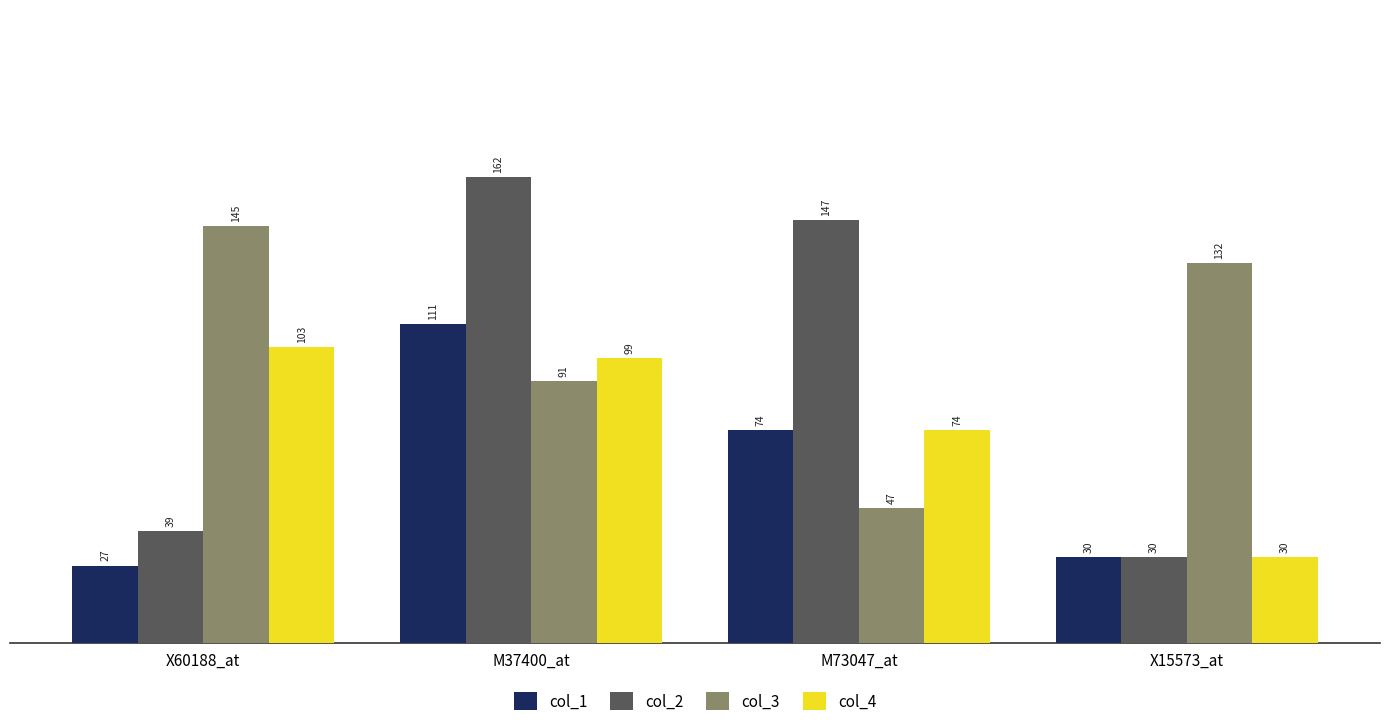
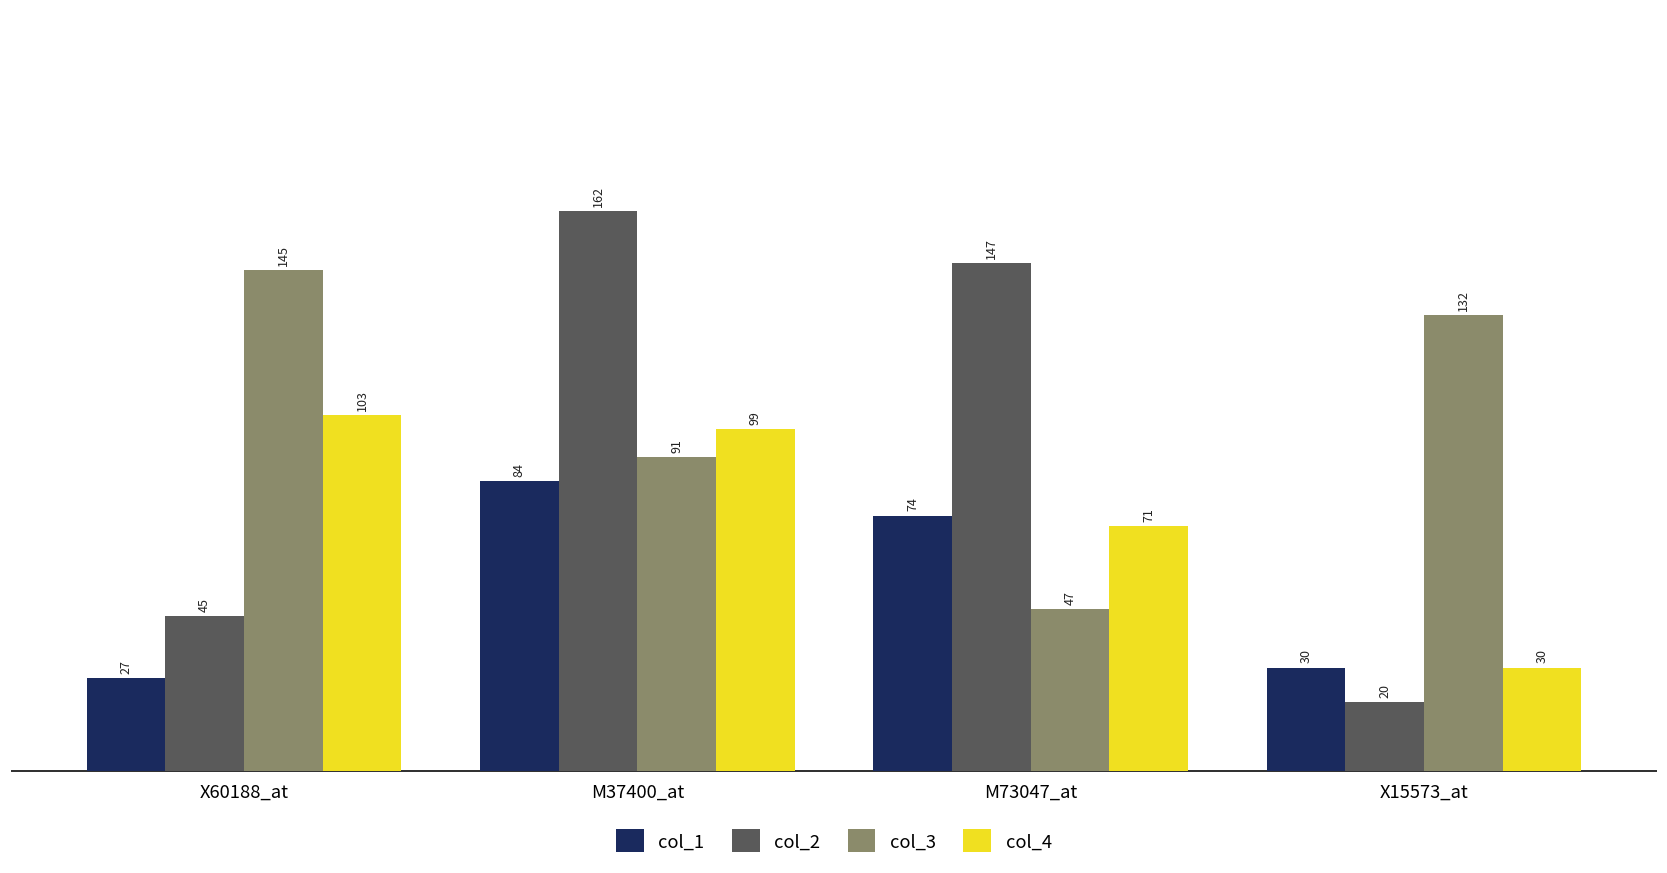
  {
    "col_1": {
      "X60188_at": 27,
-     "M37400_at": 111,
+     "M37400_at": 84,
      "M73047_at": 74,
      "X15573_at": 30
    },
    "col_2": {
-     "X60188_at": 39,
+     "X60188_at": 45,
      "M37400_at": 162,
      "M73047_at": 147,
-     "X15573_at": 30
+     "X15573_at": 20
    },
    "col_3": {
      "X60188_at": 145,
      "M37400_at": 91,
      "M73047_at": 47,
      "X15573_at": 132
    },
    "col_4": {
      "X60188_at": 103,
      "M37400_at": 99,
-     "M73047_at": 74,
+     "M73047_at": 71,
      "X15573_at": 30
    }
  }
